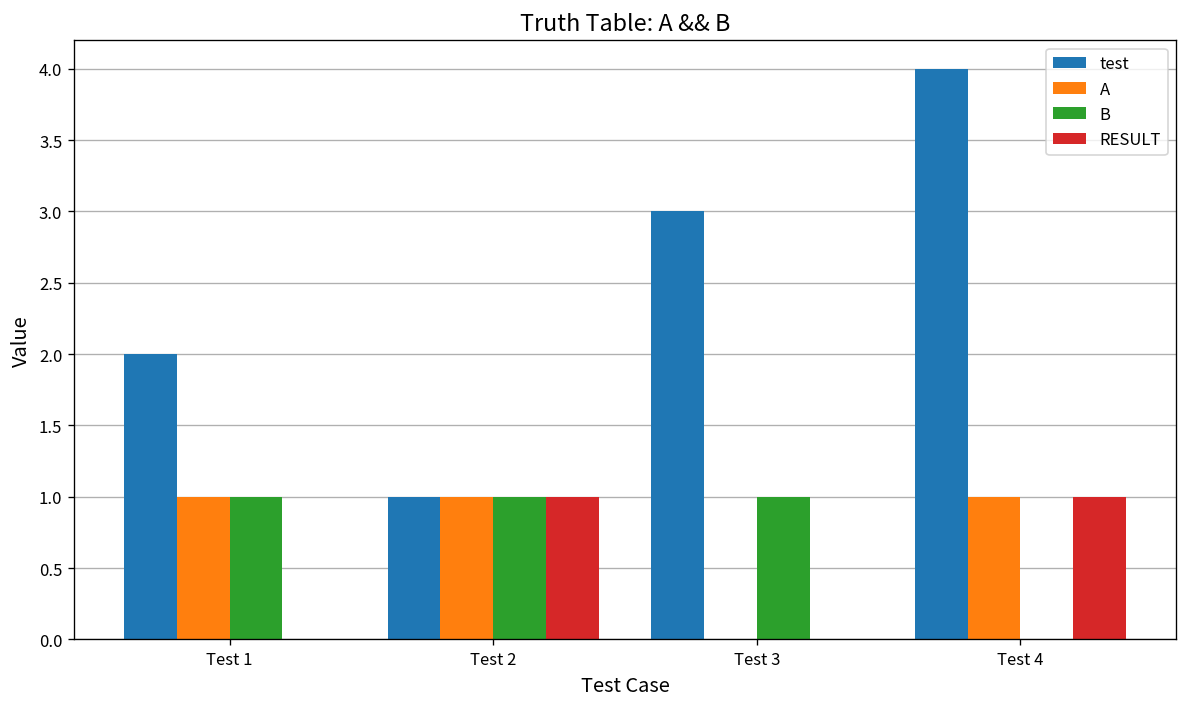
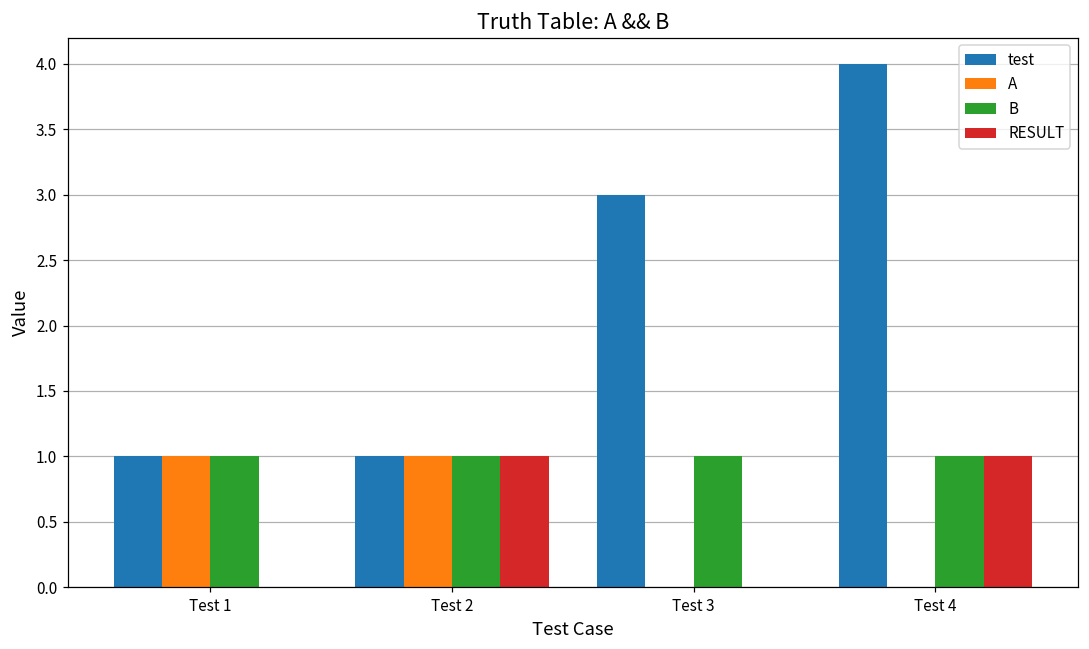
  {
    "test": {
-     "Test 1": 2,
+     "Test 1": 1,
      "Test 2": 1,
      "Test 3": 3,
      "Test 4": 4
    },
    "A": {
      "Test 1": 1,
      "Test 2": 1,
      "Test 3": 0,
-     "Test 4": 1
+     "Test 4": 0
    },
    "B": {
      "Test 1": 1,
      "Test 2": 1,
      "Test 3": 1,
-     "Test 4": 0
+     "Test 4": 1
    },
    "RESULT": {
      "Test 1": 0,
      "Test 2": 1,
      "Test 3": 0,
      "Test 4": 1
    }
  }
